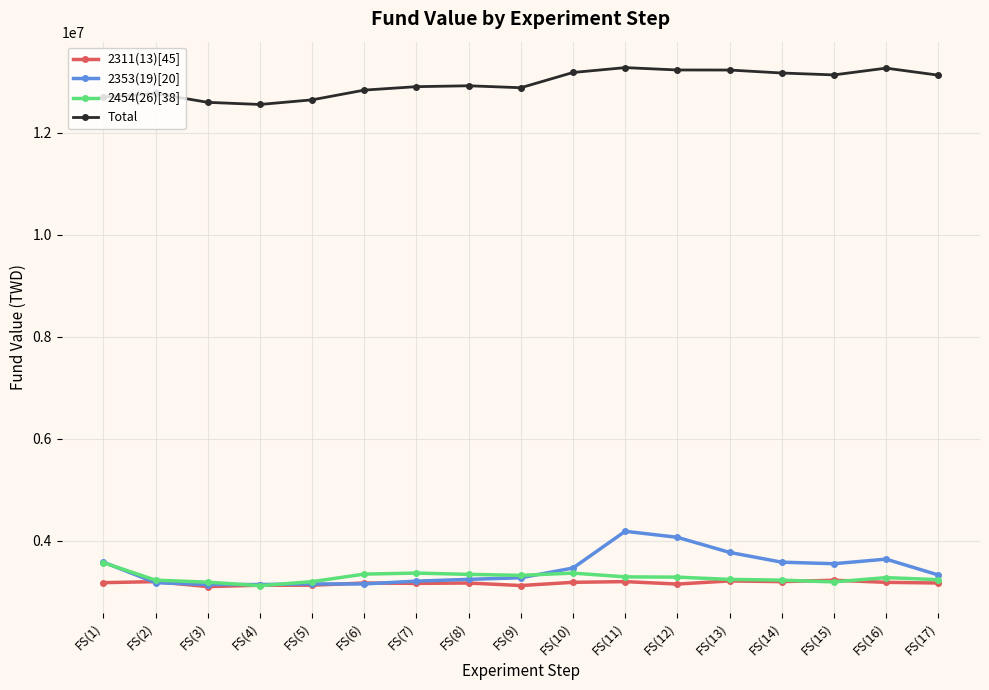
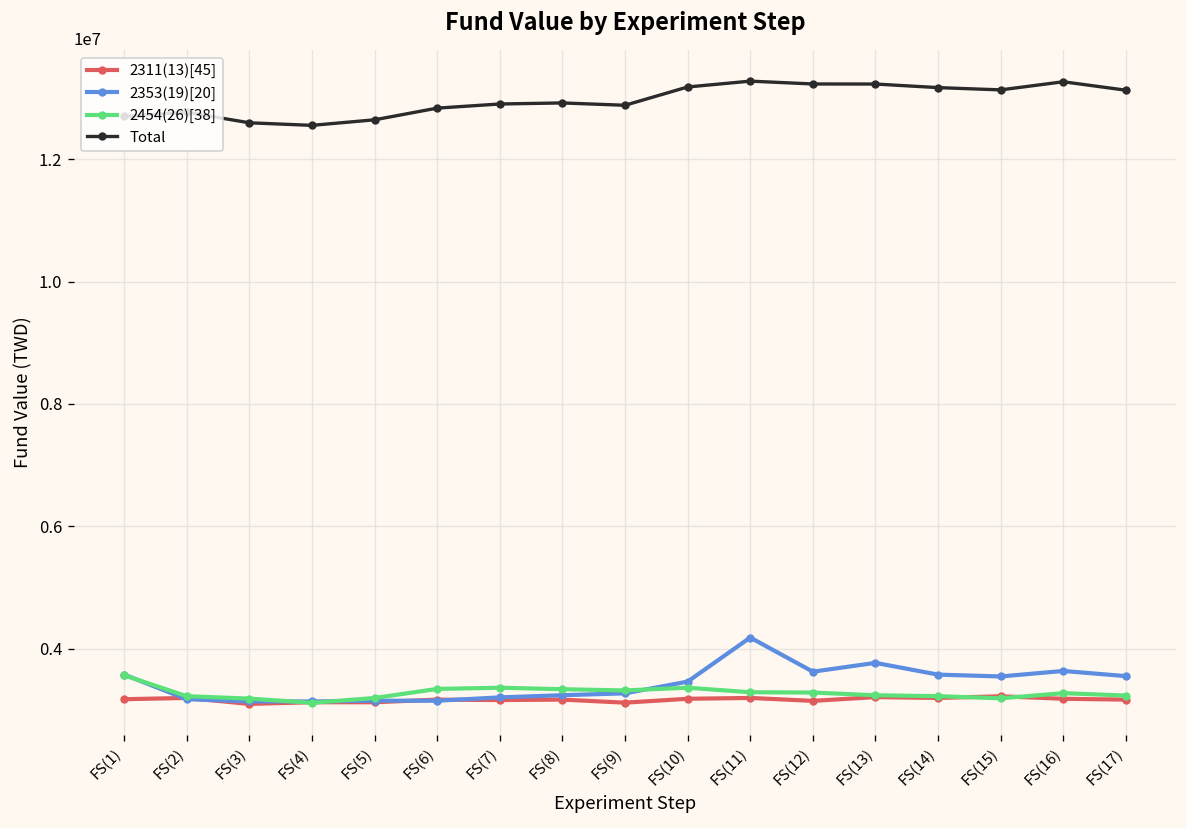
  {
    "2311(13)[45]": {
      "FS(1)": 3200000,
      "FS(8)": 3200000,
      "FS(9)": 3100000,
      "FS(10)": 3200000,
      "FS(11)": 3200000,
      "FS(12)": 3100000,
      "FS(16)": 3200000,
      "FS(17)": 3200000
    },
    "2353(19)[20]": {
      "FS(8)": 3200000,
      "FS(10)": 3500000,
      "FS(11)": 4200000,
-     "FS(12)": 4100000,
+     "FS(12)": 3600000,
      "FS(13)": 3800000,
      "FS(14)": 3600000,
      "FS(15)": 3500000,
      "FS(16)": 3600000,
-     "FS(17)": 3300000
+     "FS(17)": 3600000
    },
    "2454(26)[38]": {
      "FS(6)": 3300000,
      "FS(7)": 3400000,
      "FS(8)": 3300000,
      "FS(10)": 3400000,
      "FS(11)": 3300000,
      "FS(12)": 3300000,
      "FS(16)": 3300000,
      "FS(17)": 3200000
    },
    "Total": {
      "FS(3)": 12600000,
      "FS(4)": 12600000,
      "FS(5)": 12600000,
      "FS(6)": 12800000,
      "FS(7)": 12900000,
      "FS(8)": 12900000,
      "FS(9)": 12900000,
      "FS(10)": 13200000,
      "FS(11)": 13300000,
      "FS(12)": 13200000,
      "FS(13)": 13200000,
      "FS(14)": 13200000,
      "FS(15)": 13100000,
      "FS(16)": 13300000,
      "FS(17)": 13100000
    }
  }
